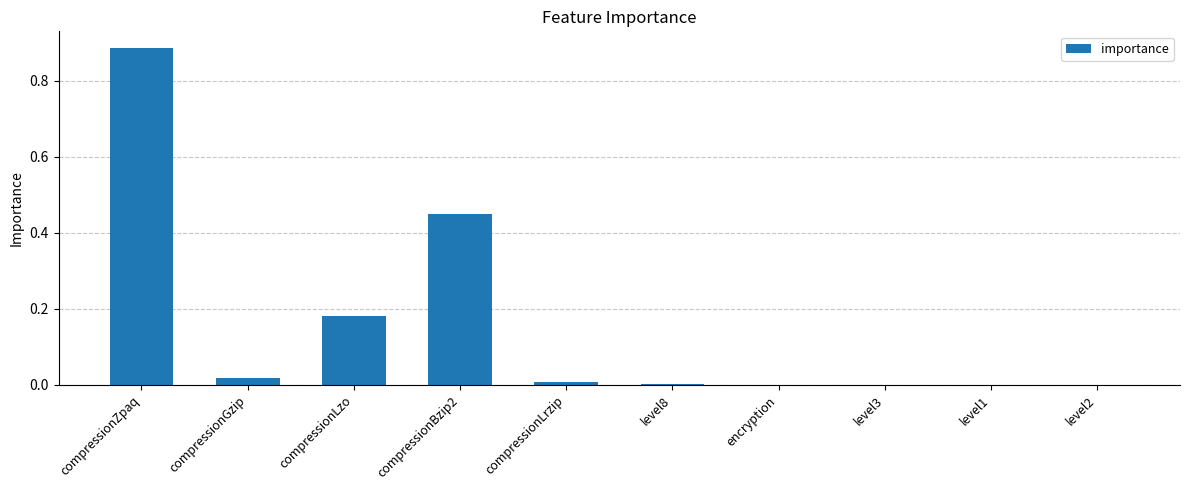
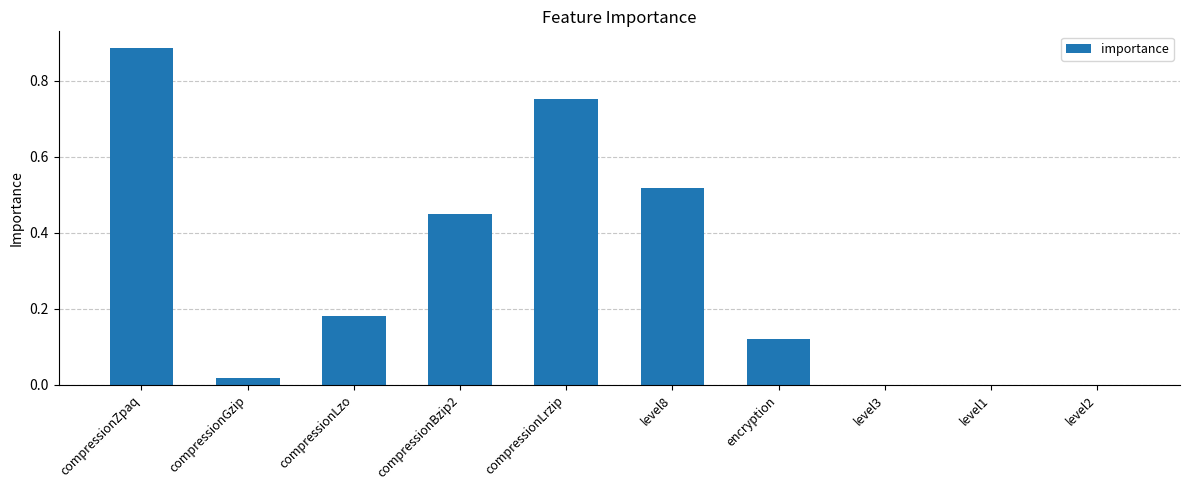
  {
    "compressionZpaq": 0.89,
    "compressionGzip": 0.02,
    "compressionLzo": 0.18,
    "compressionBzip2": 0.45,
-   "compressionLrzip": 0.01,
-   "level8": 0.00,
-   "encryption": 0.00
+   "compressionLrzip": 0.75,
+   "level8": 0.52,
+   "encryption": 0.12
  }
